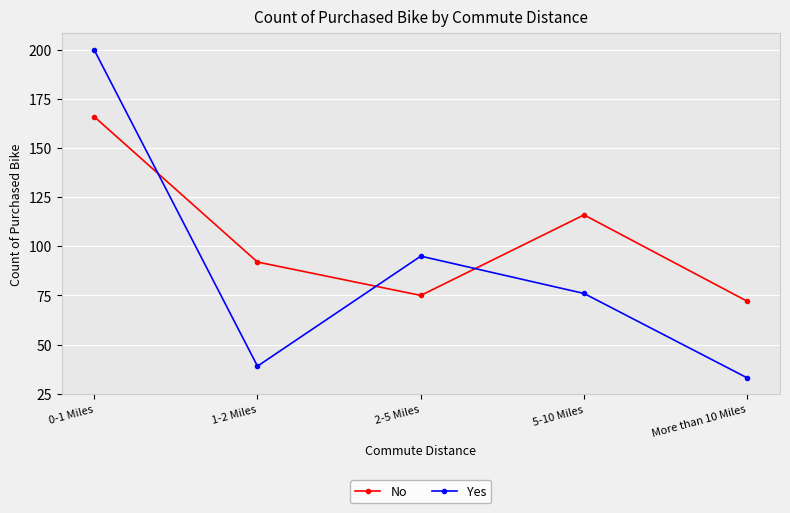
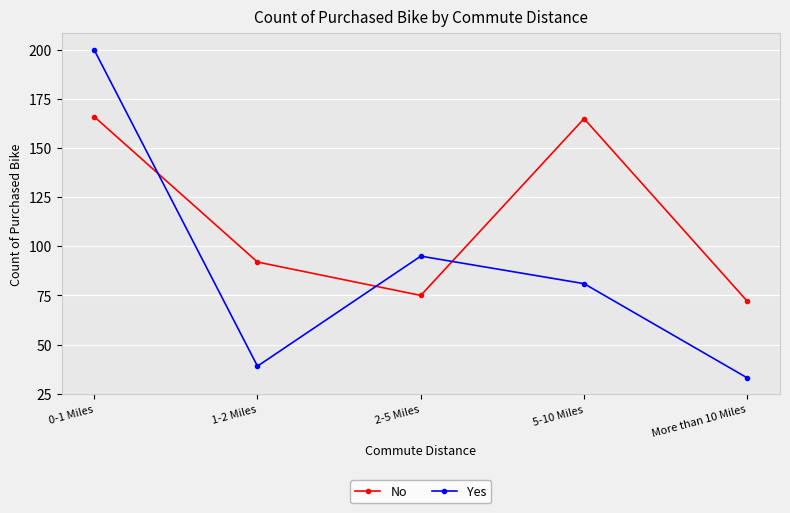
  {
    "No": {
      "0-1 Miles": 166,
      "1-2 Miles": 92,
      "2-5 Miles": 75,
-     "5-10 Miles": 116,
+     "5-10 Miles": 165,
      "More than 10 Miles": 72
    },
    "Yes": {
      "0-1 Miles": 200,
      "1-2 Miles": 39,
      "2-5 Miles": 95,
-     "5-10 Miles": 76,
+     "5-10 Miles": 81,
      "More than 10 Miles": 33
    }
  }
